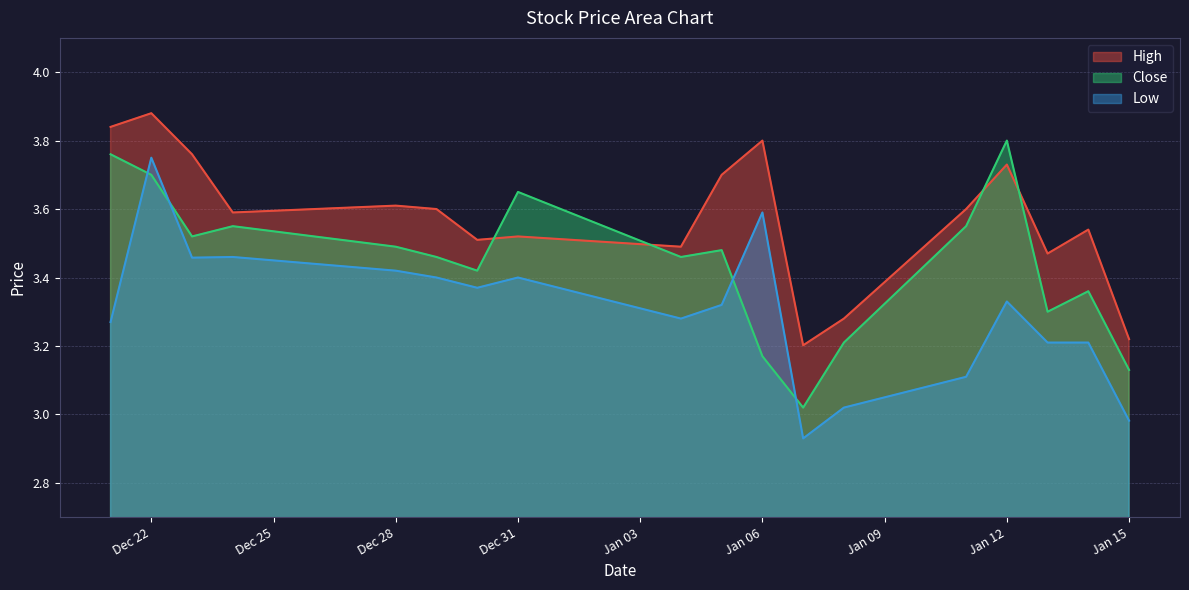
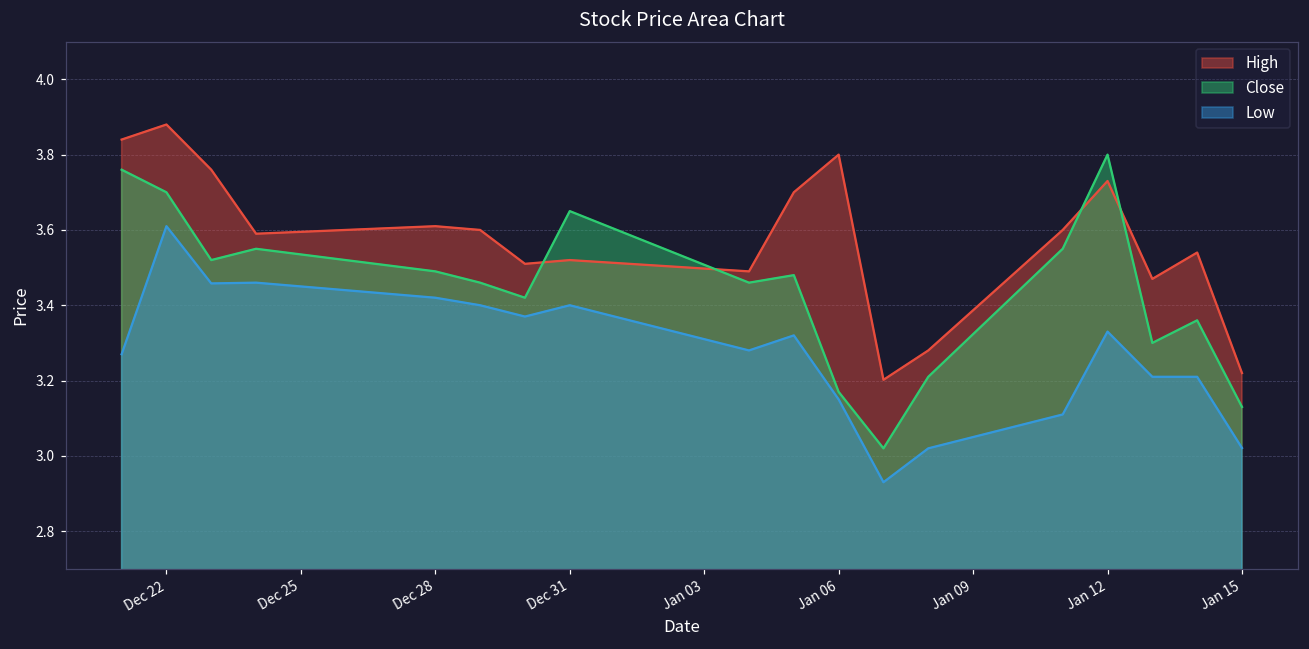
  {
    "High": {
      "Dec 22": 3.88,
      "Dec 28": 3.61,
      "Dec 31": 3.52,
      "Jan 06": 3.80,
      "Jan 12": 3.73,
      "Jan 15": 3.22
    },
    "Close": {
      "Dec 22": 3.70,
      "Dec 28": 3.49,
      "Dec 31": 3.65,
      "Jan 06": 3.17,
      "Jan 12": 3.80,
      "Jan 15": 3.13
    },
    "Low": {
-     "Dec 22": 3.75,
+     "Dec 22": 3.61,
      "Dec 28": 3.42,
      "Dec 31": 3.40,
-     "Jan 06": 3.59,
+     "Jan 06": 3.15,
      "Jan 12": 3.33,
-     "Jan 15": 2.98
+     "Jan 15": 3.02
    }
  }
